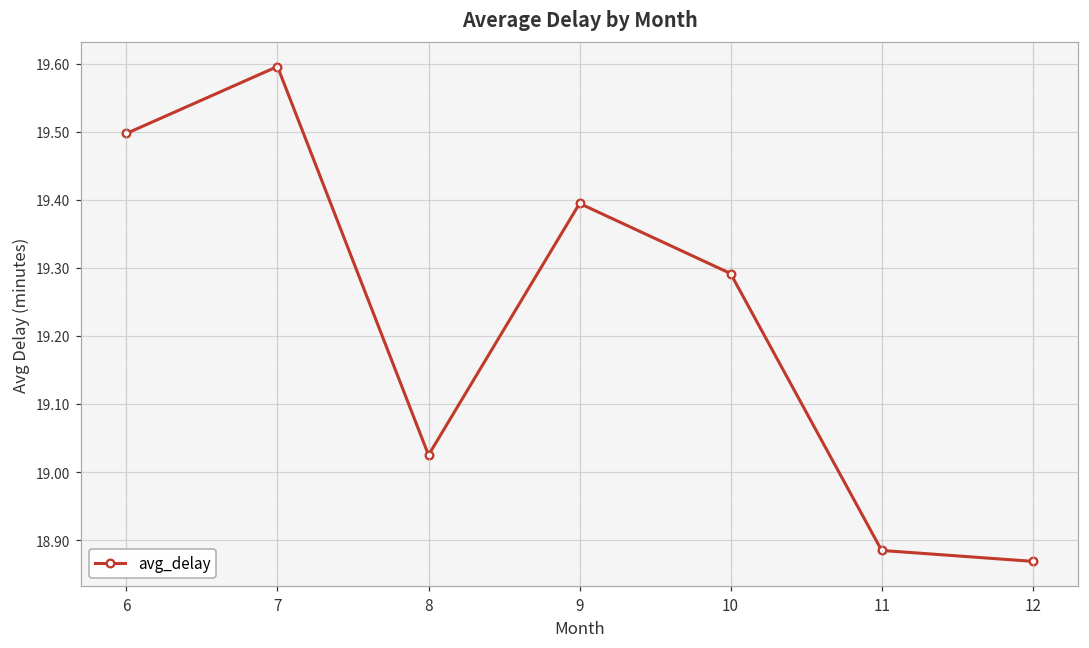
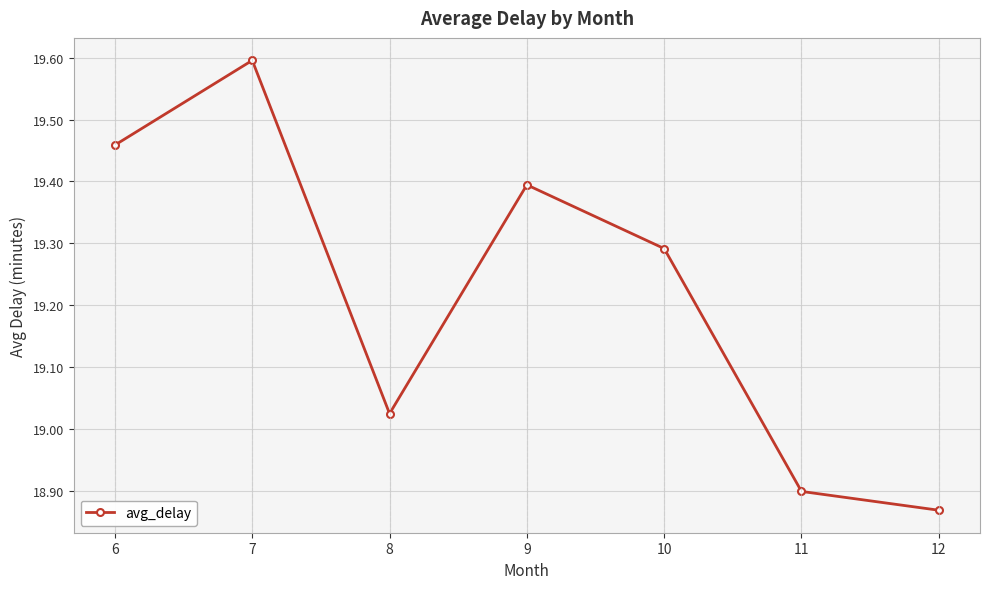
  {
-   "6": 19.50,
+   "6": 19.46,
    "7": 19.60,
    "8": 19.02,
    "9": 19.39,
    "10": 19.29,
-   "11": 18.88,
+   "11": 18.90,
    "12": 18.87
  }
